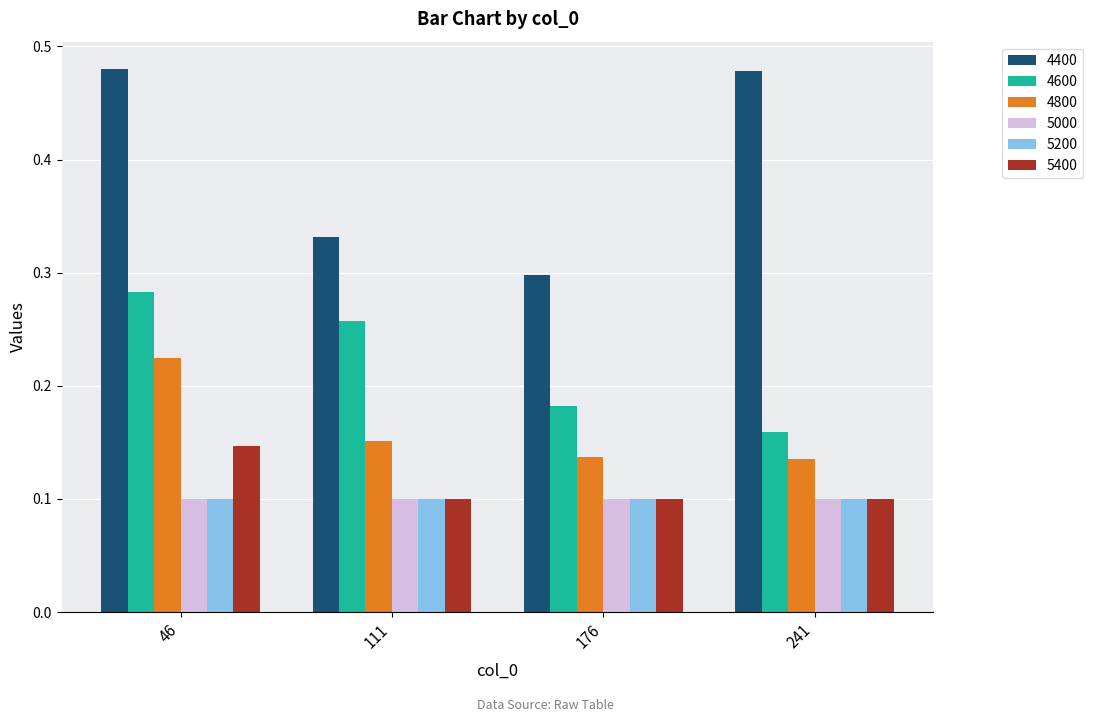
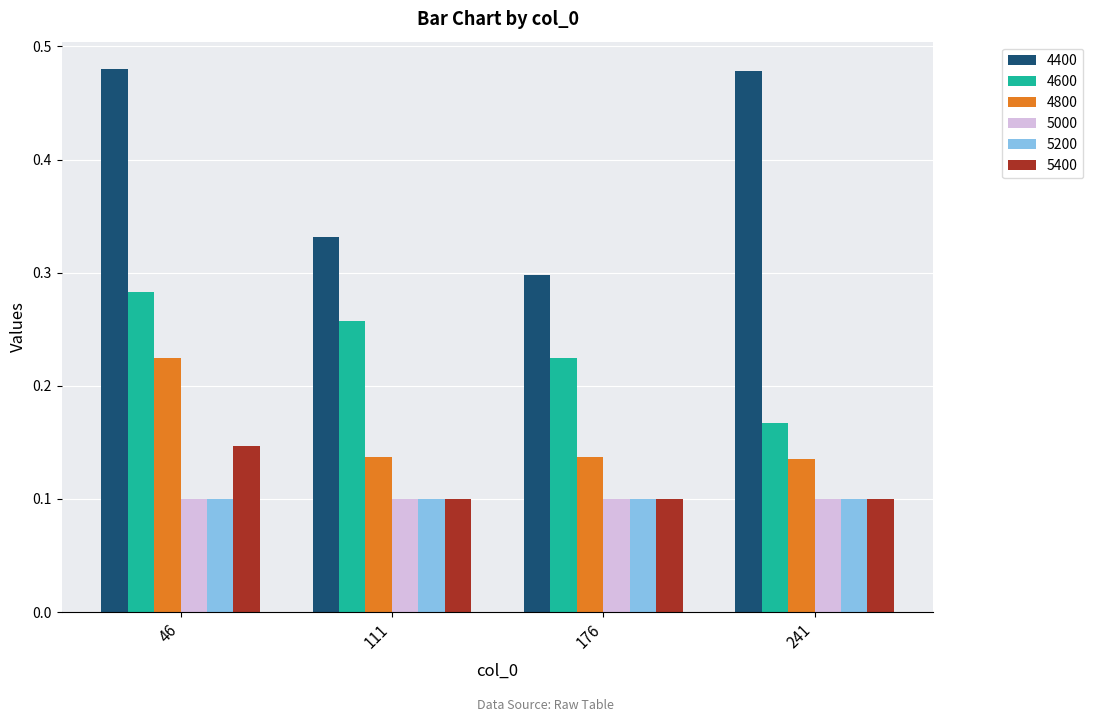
  {
    "4400": {
      "46": 0.480,
      "111": 0.331,
      "176": 0.298,
      "241": 0.479
    },
    "4600": {
      "46": 0.283,
      "111": 0.258,
-     "176": 0.182,
-     "241": 0.159
+     "176": 0.224,
+     "241": 0.167
    },
    "4800": {
      "46": 0.224,
-     "111": 0.151,
+     "111": 0.137,
      "176": 0.137,
      "241": 0.135
    },
    "5000": {
      "46": 0.100,
      "111": 0.100,
      "176": 0.100,
      "241": 0.100
    },
    "5200": {
      "46": 0.100,
      "111": 0.100,
      "176": 0.100,
      "241": 0.100
    },
    "5400": {
      "46": 0.147,
      "111": 0.100,
      "176": 0.100,
      "241": 0.100
    }
  }
